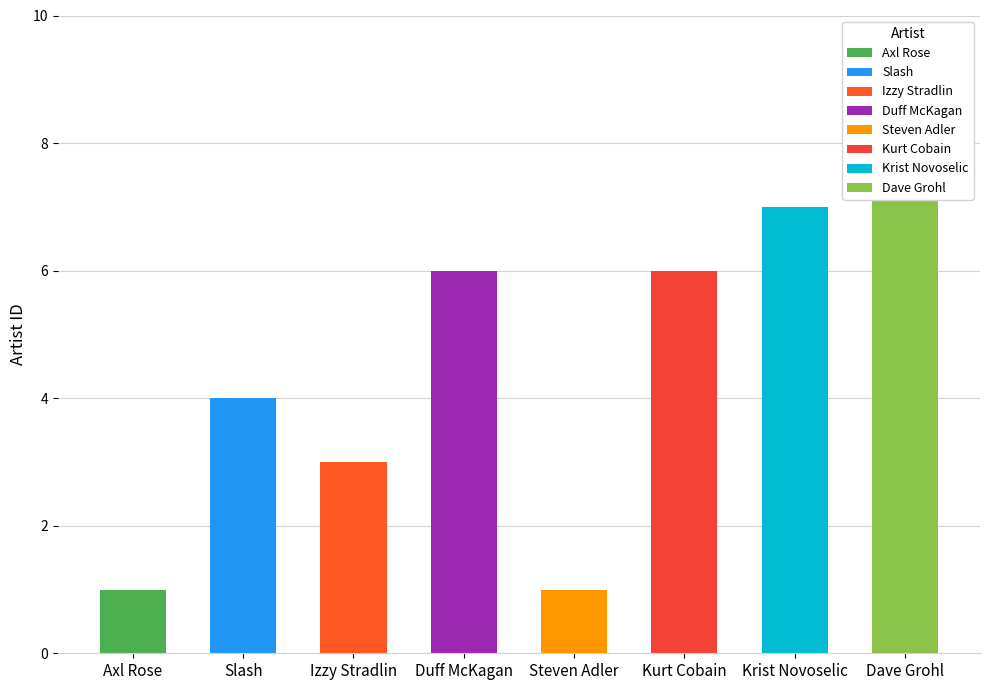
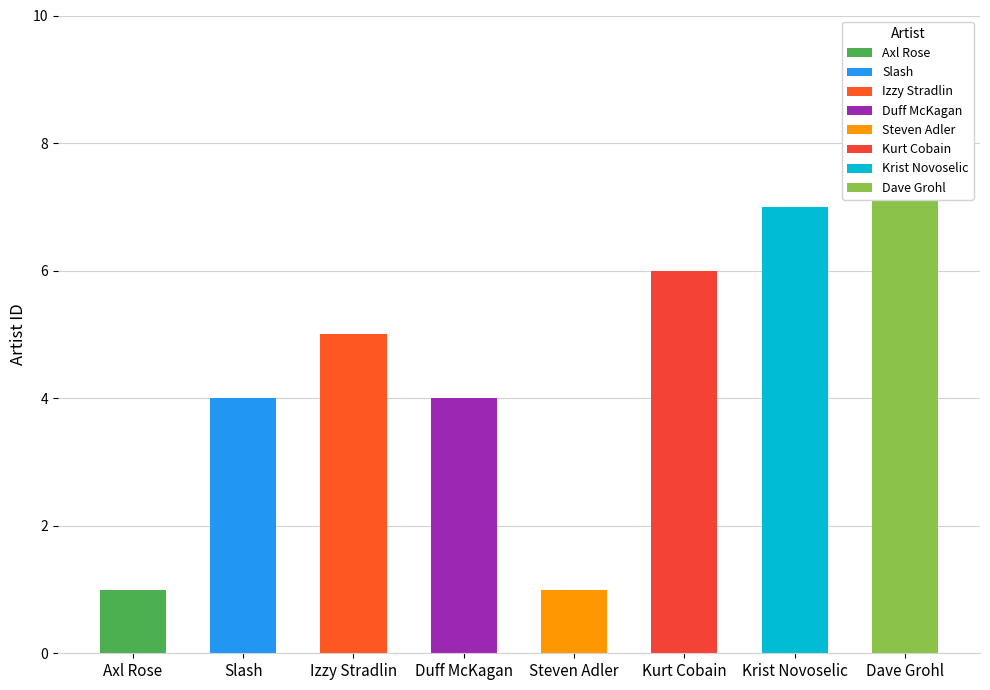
  {
    "Axl Rose": 1,
    "Slash": 4,
-   "Izzy Stradlin": 3,
-   "Duff McKagan": 6,
+   "Izzy Stradlin": 5,
+   "Duff McKagan": 4,
    "Steven Adler": 1,
    "Kurt Cobain": 6,
    "Krist Novoselic": 7
  }
